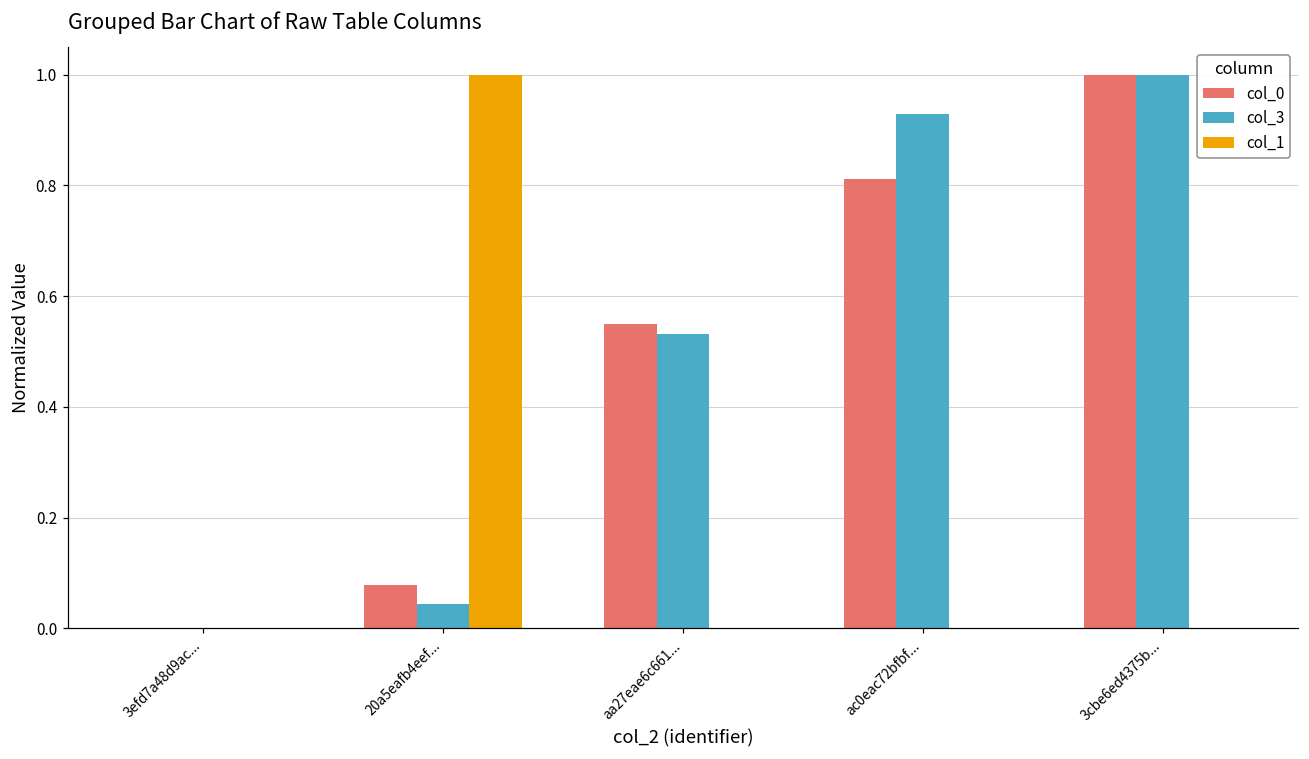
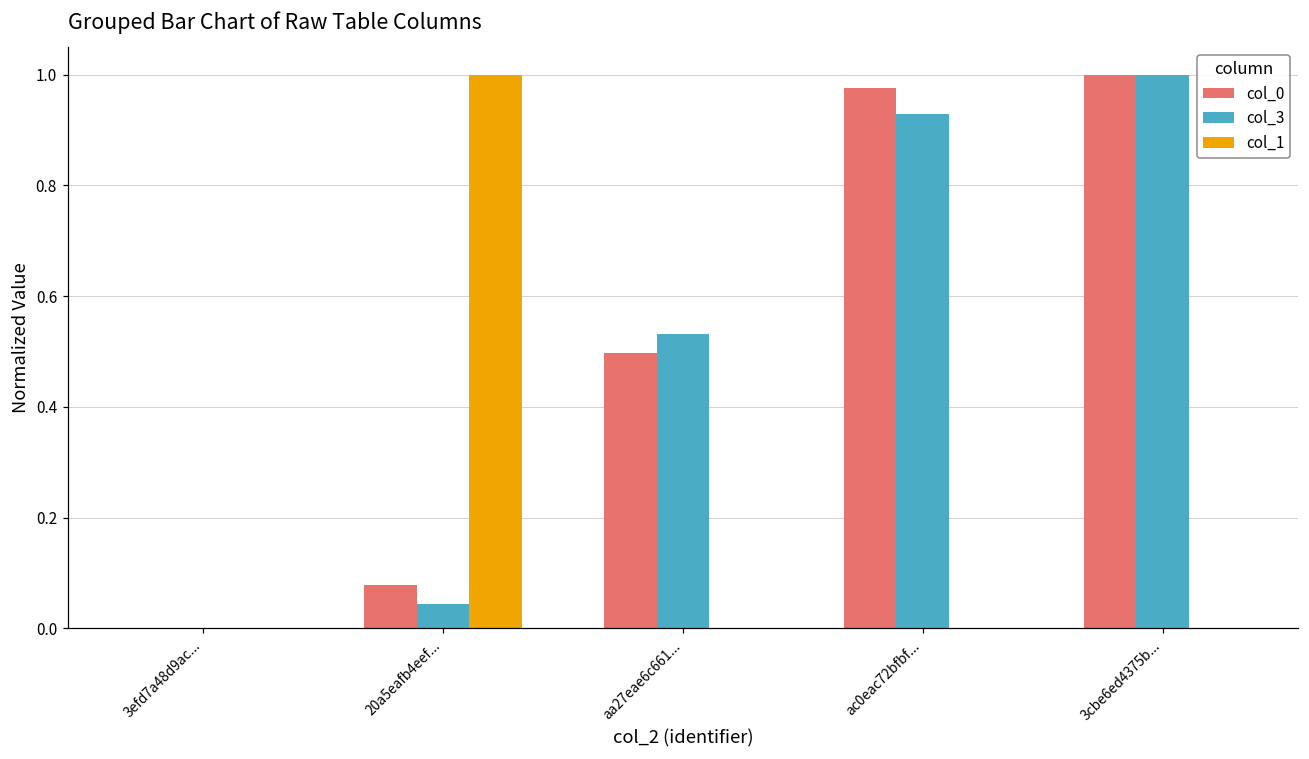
  {
    "col_0": {
      "3efd7a48d9ac...": 0.00,
      "20a5eafb4eef...": 0.08,
-     "aa27eae6c661...": 0.55,
-     "ac0eac72bfbf...": 0.81,
+     "aa27eae6c661...": 0.50,
+     "ac0eac72bfbf...": 0.98,
      "3cbe6ed4375b...": 1.00
    },
    "col_3": {
      "3efd7a48d9ac...": 0.00,
      "20a5eafb4eef...": 0.04,
      "aa27eae6c661...": 0.53,
      "ac0eac72bfbf...": 0.93,
      "3cbe6ed4375b...": 1.00
    },
    "col_1": {
      "3efd7a48d9ac...": 0.00,
      "20a5eafb4eef...": 1.00,
      "aa27eae6c661...": 0.00,
      "ac0eac72bfbf...": 0.00,
      "3cbe6ed4375b...": 0.00
    }
  }
